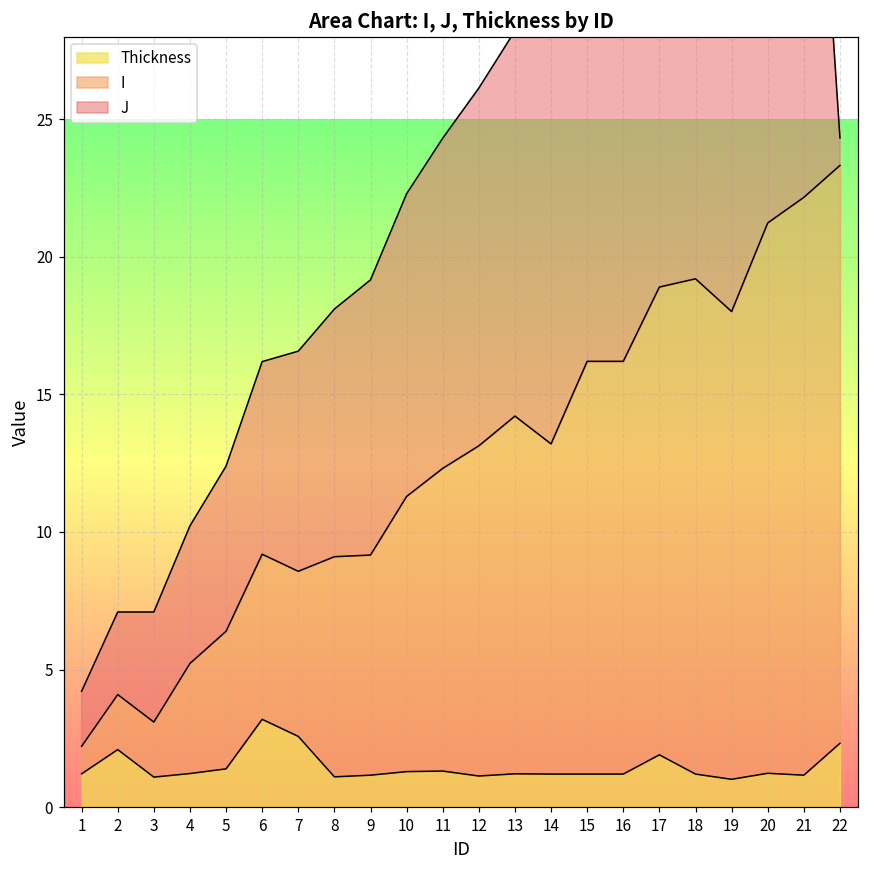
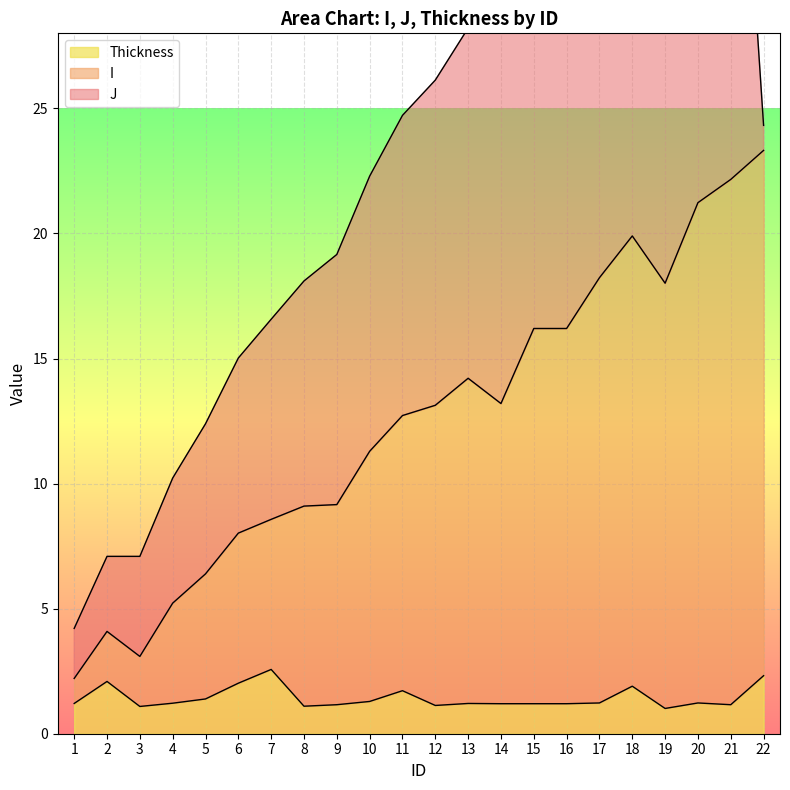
  {
    "Thickness": {
      "1": 1.2,
      "2": 2.1,
      "3": 1.1,
      "4": 1.2,
      "5": 1.4,
-     "6": 3.2,
+     "6": 2.0,
      "7": 2.6,
      "8": 1.1,
      "9": 1.2,
      "10": 1.3,
-     "11": 1.3,
+     "11": 1.7,
      "12": 1.1,
      "13": 1.2,
      "14": 1.2,
      "15": 1.2,
      "16": 1.2,
-     "17": 1.9,
-     "18": 1.2,
+     "17": 1.2,
+     "18": 1.9,
      "19": 1.0,
      "20": 1.2,
      "21": 1.2,
      "22": 2.3
    }
  }
